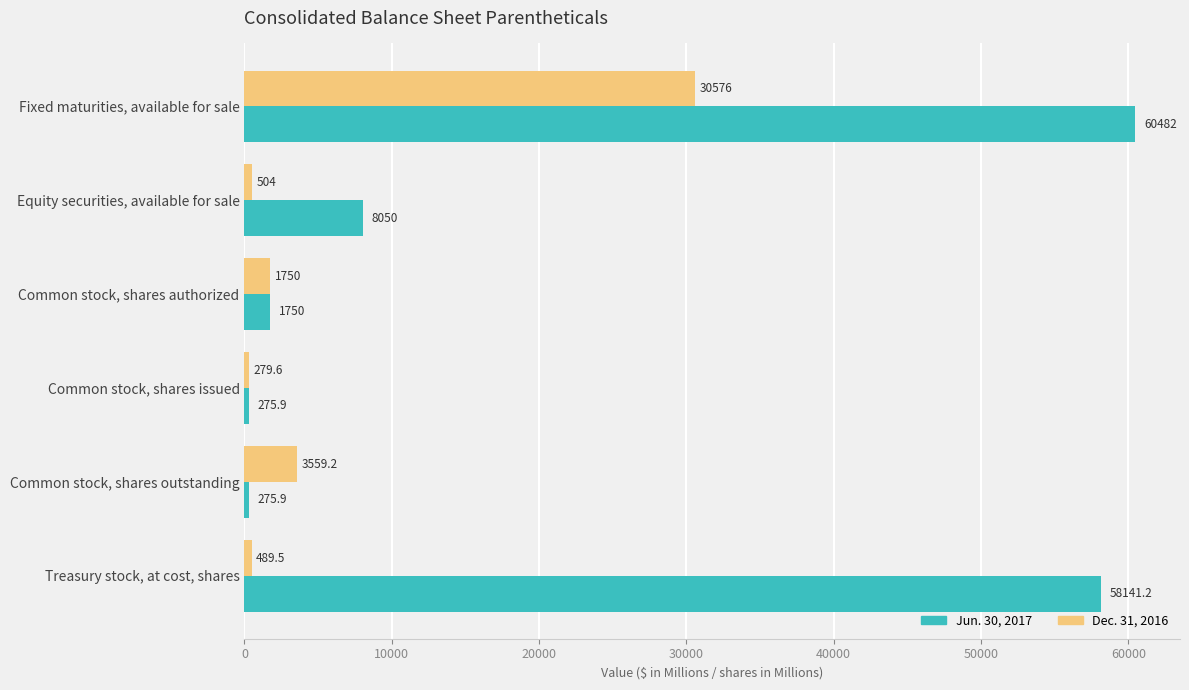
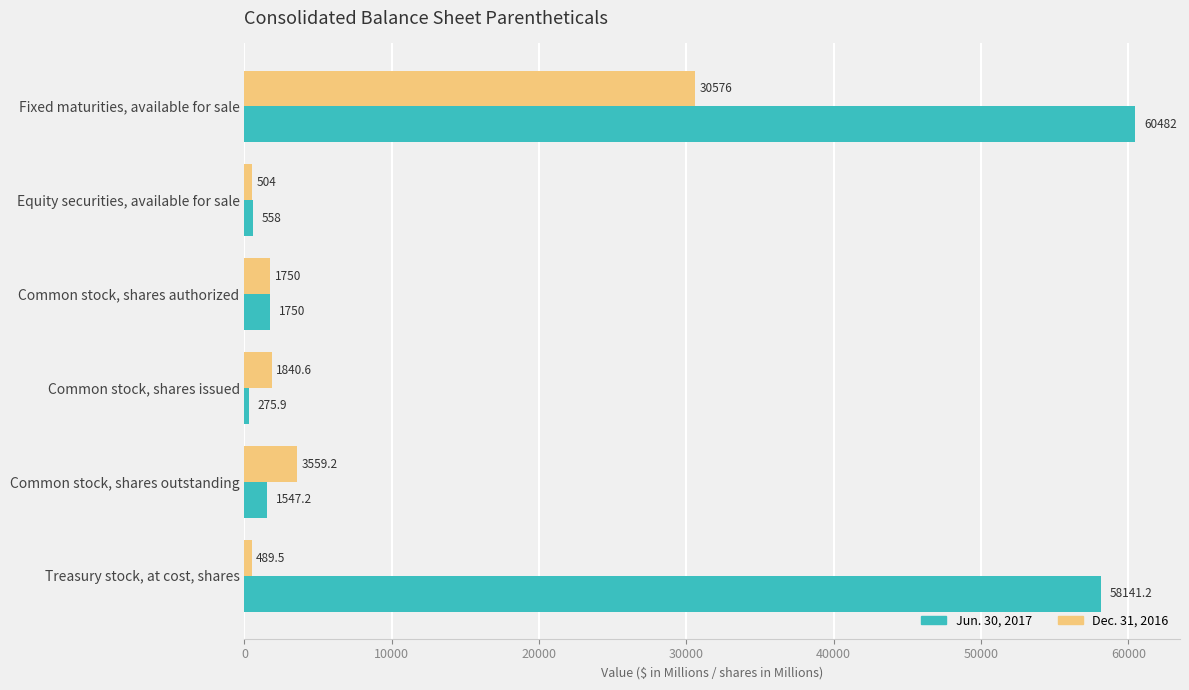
  {
    "Jun. 30, 2017": {
      "Fixed maturities, available for sale": 60482,
-     "Equity securities, available for sale": 8050,
+     "Equity securities, available for sale": 558,
      "Common stock, shares authorized": 1750,
      "Common stock, shares issued": 275.9,
-     "Common stock, shares outstanding": 275.9,
+     "Common stock, shares outstanding": 1547.2,
      "Treasury stock, at cost, shares": 58141.2
    },
    "Dec. 31, 2016": {
      "Fixed maturities, available for sale": 30576,
      "Equity securities, available for sale": 504,
      "Common stock, shares authorized": 1750,
-     "Common stock, shares issued": 279.6,
+     "Common stock, shares issued": 1840.6,
      "Common stock, shares outstanding": 3559.2,
      "Treasury stock, at cost, shares": 489.5
    }
  }
